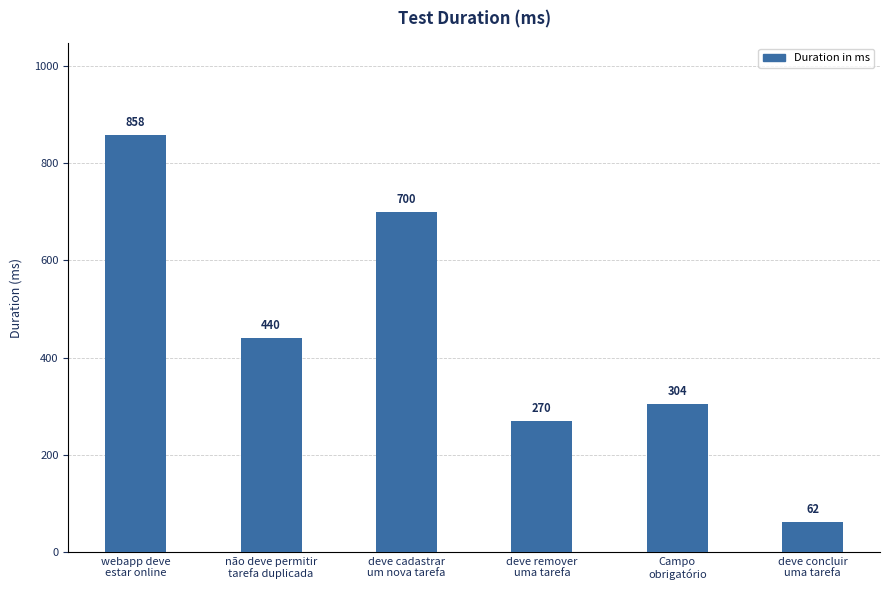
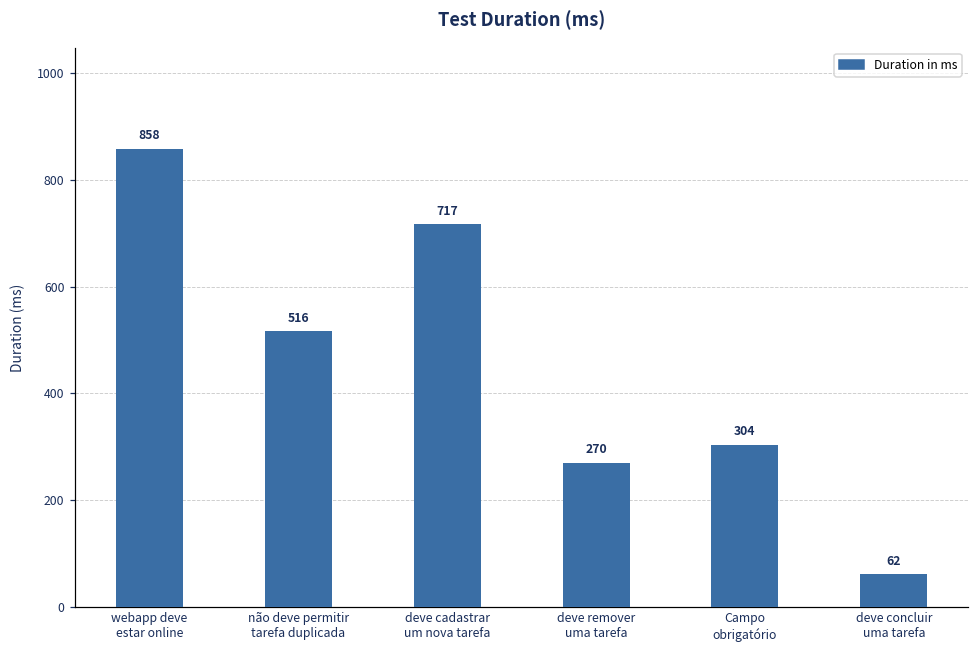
  {
    "webapp deve estar online": 858,
-   "não deve permitir tarefa duplicada": 440,
-   "deve cadastrar um nova tarefa": 700,
+   "não deve permitir tarefa duplicada": 516,
+   "deve cadastrar um nova tarefa": 717,
    "deve remover uma tarefa": 270,
    "Campo obrigatório": 304,
    "deve concluir uma tarefa": 62
  }
